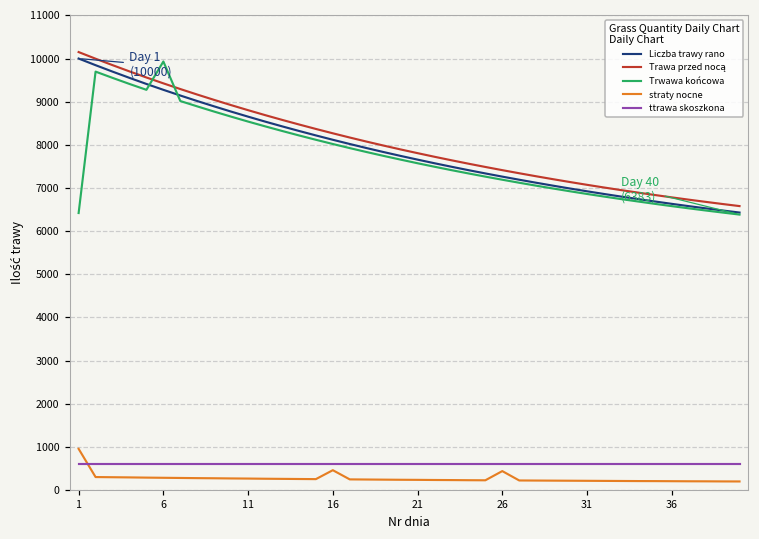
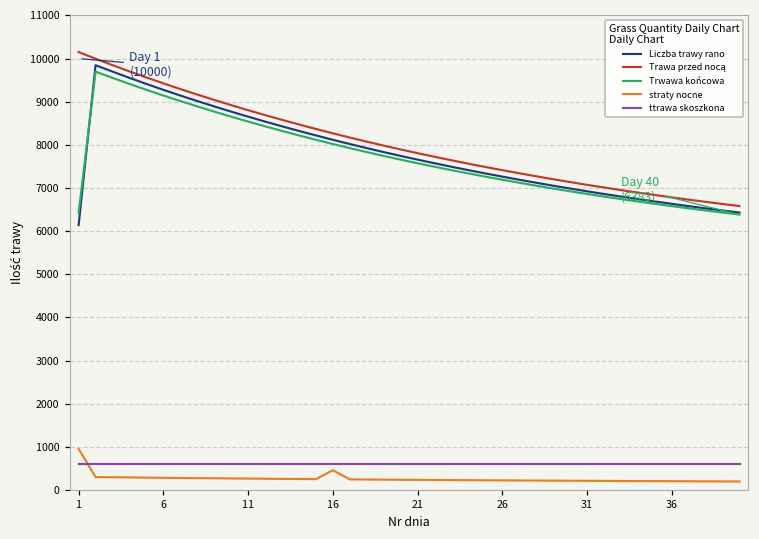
  {
    "Liczba trawy rano": {
-     "1": 10000,
+     "1": 6100,
      "6": 9300,
      "11": 8700,
      "16": 8100,
      "21": 7700,
      "26": 7300
    },
    "Trawa przed nocą": {
      "1": 10200,
      "6": 9400,
      "11": 8800,
      "16": 8300,
      "21": 7800,
      "26": 7400,
      "31": 7100
    },
    "Trwawa końcowa": {
      "1": 6400,
-     "6": 9900,
+     "6": 9100,
      "11": 8500,
      "16": 8000,
      "21": 7600,
      "26": 7200
    },
    "straty nocne": {
      "1": 1000,
      "6": 300,
      "11": 300,
      "16": 500,
      "21": 200,
-     "26": 400,
+     "26": 200,
      "31": 200,
      "36": 200
    },
    "ttrawa skoszkona": {
      "1": 600,
      "6": 600,
      "11": 600,
      "16": 600,
      "21": 600,
      "26": 600,
      "31": 600,
      "36": 600
    }
  }
